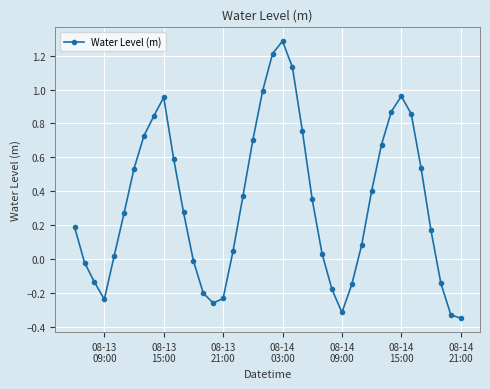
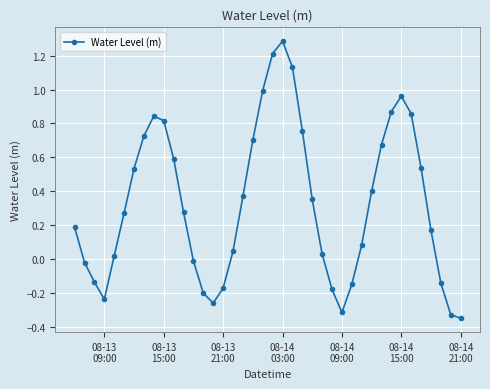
  {
    "08-13 09:00": -0.24,
-   "08-13 15:00": 0.95,
-   "08-13 21:00": -0.23,
+   "08-13 15:00": 0.82,
+   "08-13 21:00": -0.17,
    "08-14 03:00": 1.29,
    "08-14 09:00": -0.32,
    "08-14 15:00": 0.96,
    "08-14 21:00": -0.35
  }
